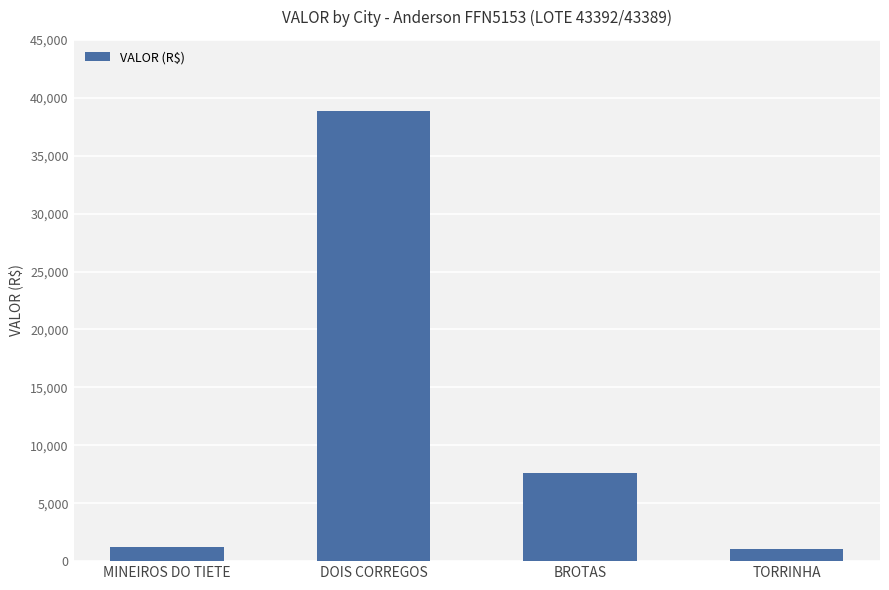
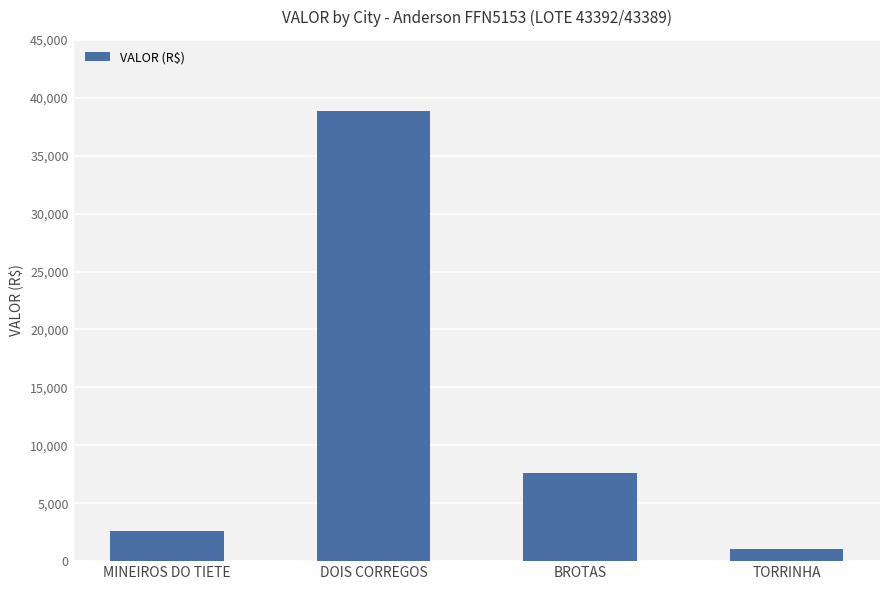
  {
-   "MINEIROS DO TIETE": "1,300",
+   "MINEIROS DO TIETE": "2,600",
    "DOIS CORREGOS": "38,800",
    "BROTAS": "7,600",
    "TORRINHA": "1,100"
  }
